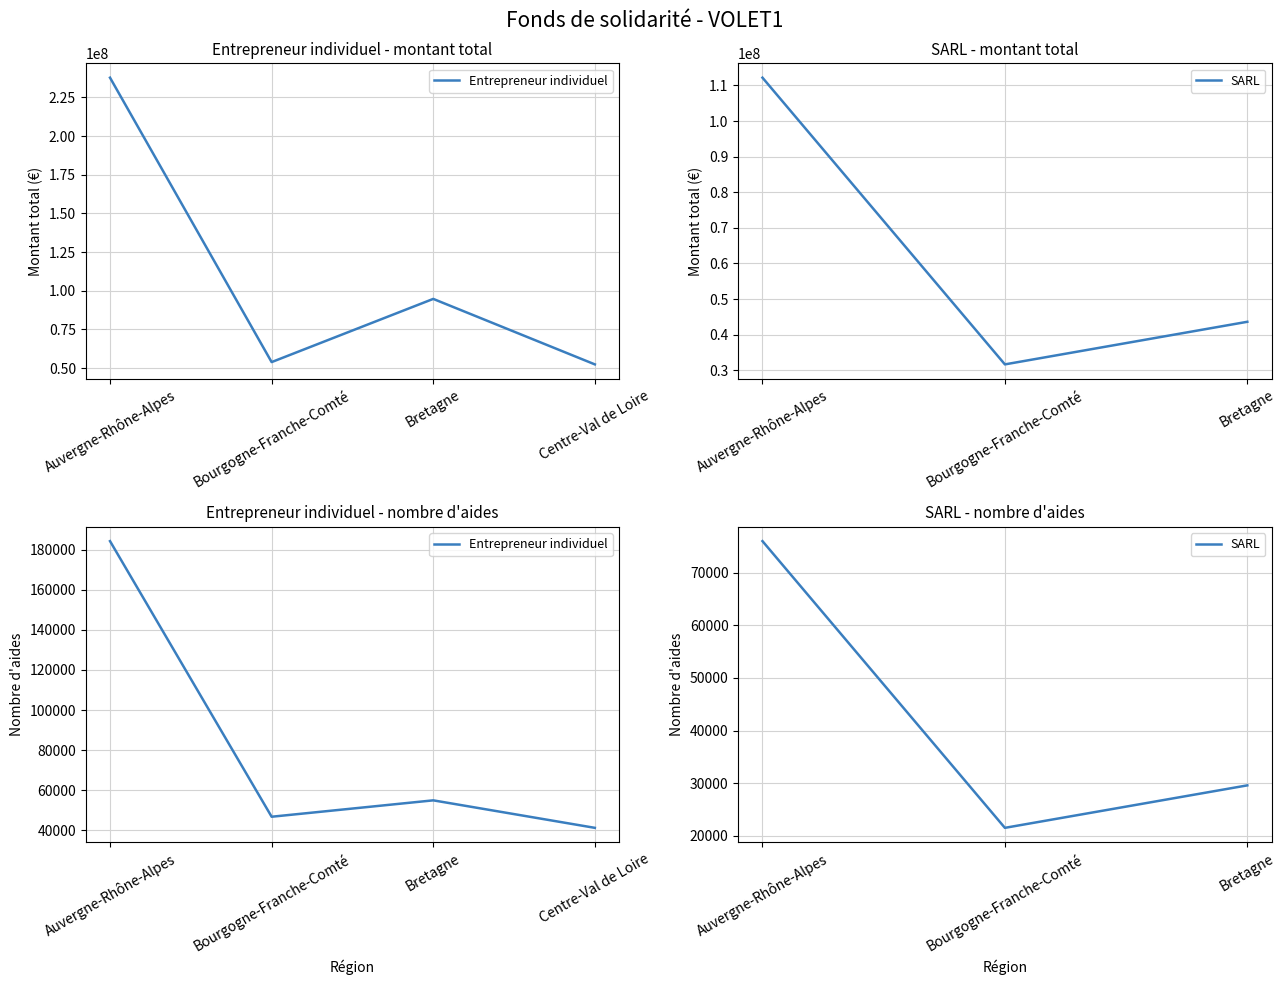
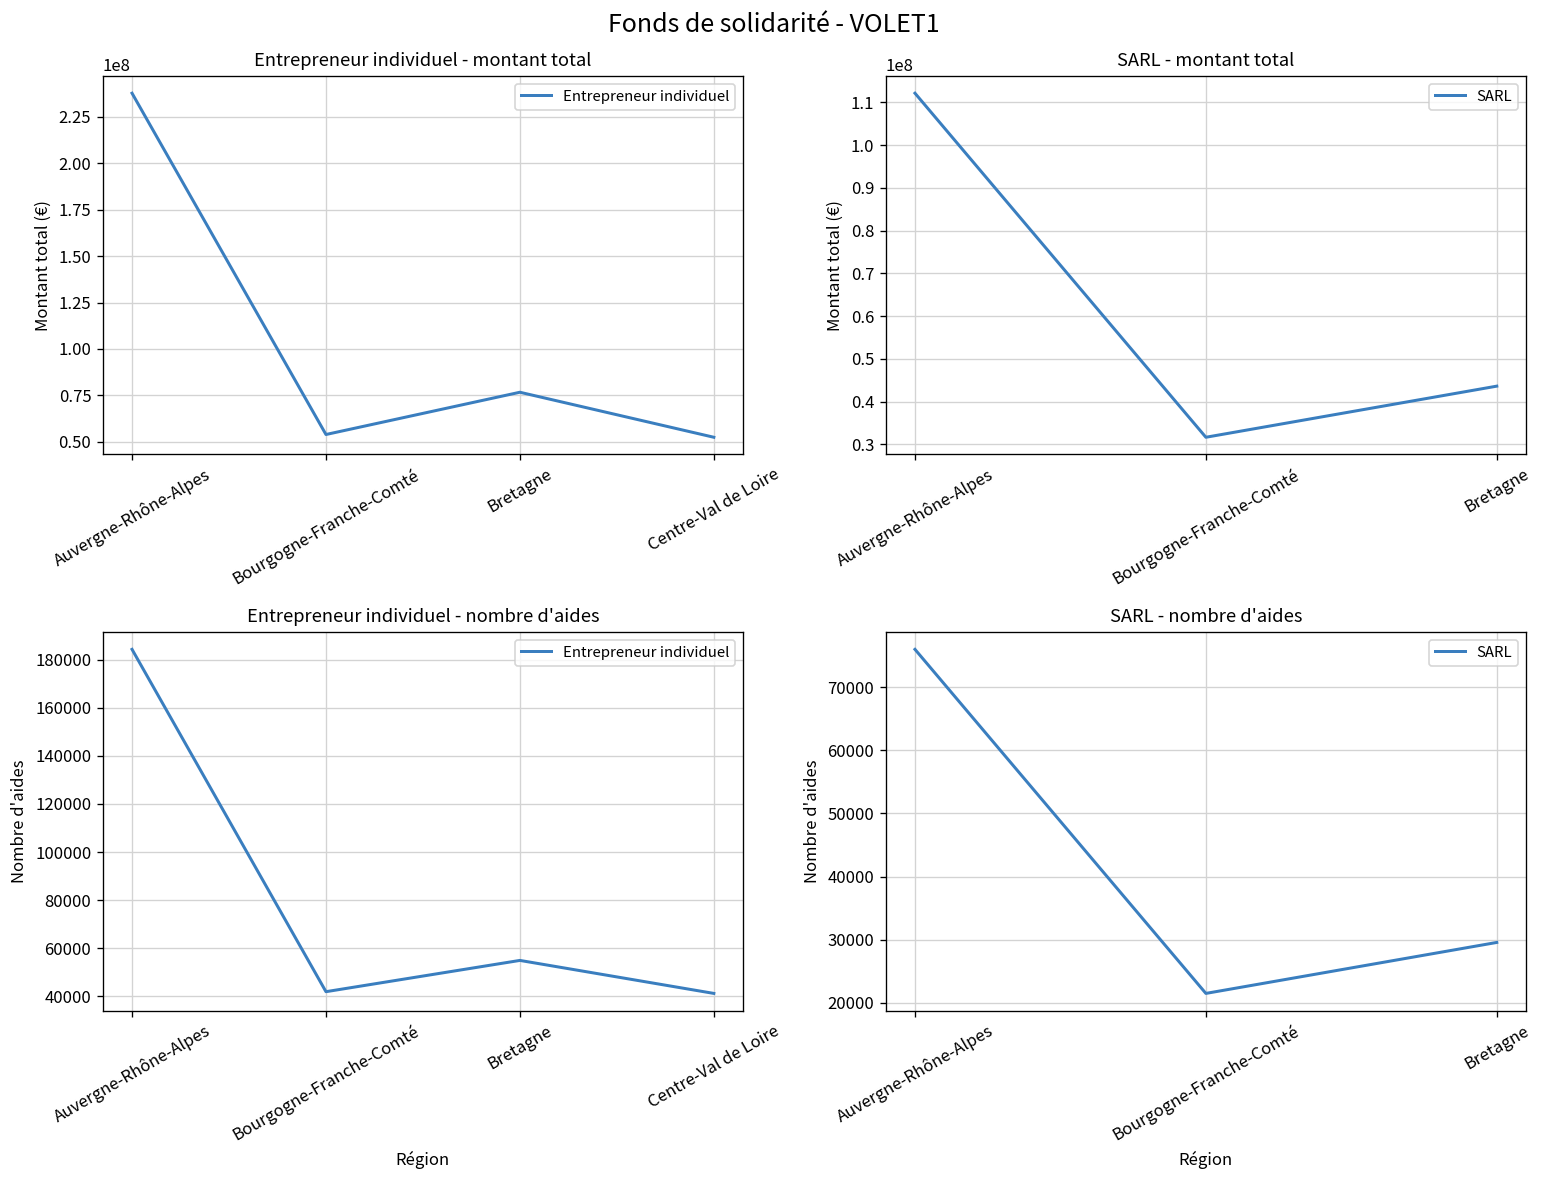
  {
    "Entrepreneur individuel - montant total": {
      "Auvergne-Rhône-Alpes": 238000000,
      "Bourgogne-Franche-Comté": 54000000,
-     "Bretagne": 95000000,
+     "Bretagne": 77000000,
      "Centre-Val de Loire": 52000000
    },
    "SARL - montant total": {
      "Auvergne-Rhône-Alpes": 112000000,
      "Bourgogne-Franche-Comté": 32000000,
      "Bretagne": 44000000
    },
    "Entrepreneur individuel - nombre d'aides": {
      "Auvergne-Rhône-Alpes": 184000,
-     "Bourgogne-Franche-Comté": 47000,
+     "Bourgogne-Franche-Comté": 42000,
      "Bretagne": 55000,
      "Centre-Val de Loire": 41000
    },
    "SARL - nombre d'aides": {
      "Auvergne-Rhône-Alpes": 76000,
      "Bourgogne-Franche-Comté": 21000,
      "Bretagne": 30000
    }
  }
